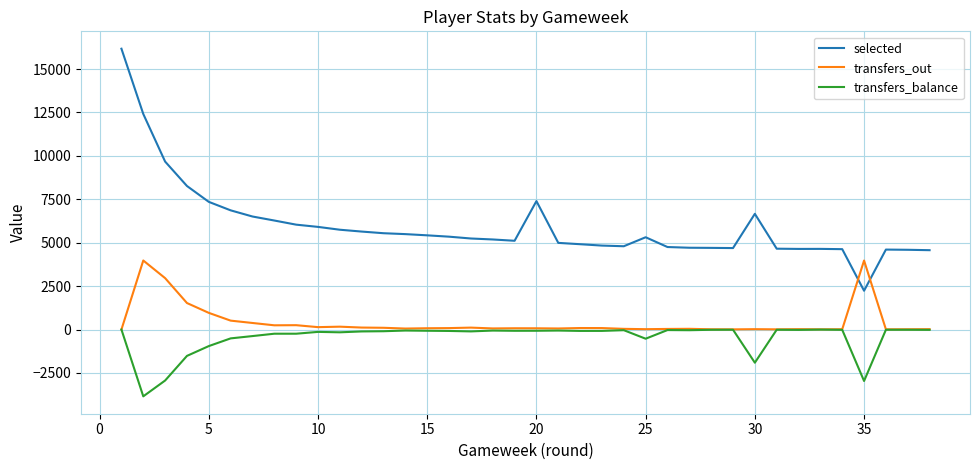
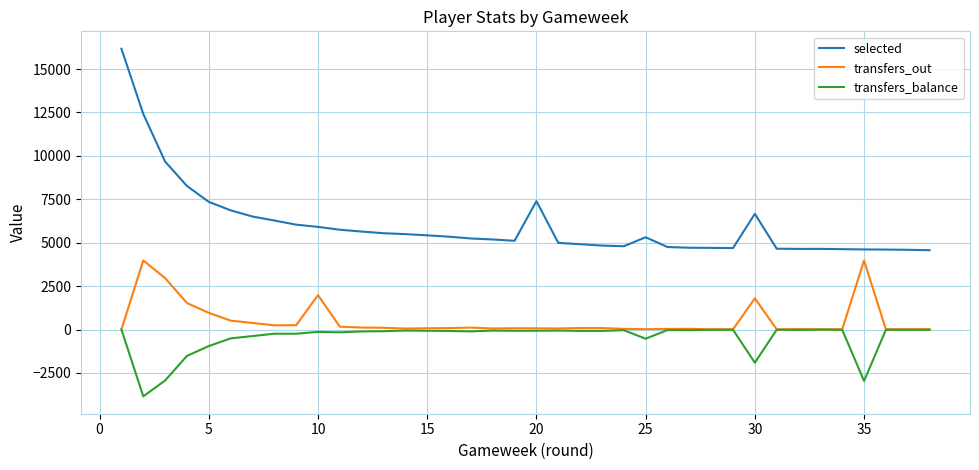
  {
    "selected": {
      "5": 7400,
      "10": 5900,
      "15": 5400,
      "20": 7400,
      "25": 5300,
      "30": 6700,
-     "35": 2200
+     "35": 4600
    },
    "transfers_out": {
      "5": 1000,
-     "10": 100,
+     "10": 2000,
      "15": 100,
      "25": 0,
-     "30": 0,
+     "30": 1800,
      "35": 4000
    },
    "transfers_balance": {
      "5": -1000,
      "10": -100,
      "15": -100,
      "25": -500,
      "30": -1900,
      "35": -3000
    }
  }
